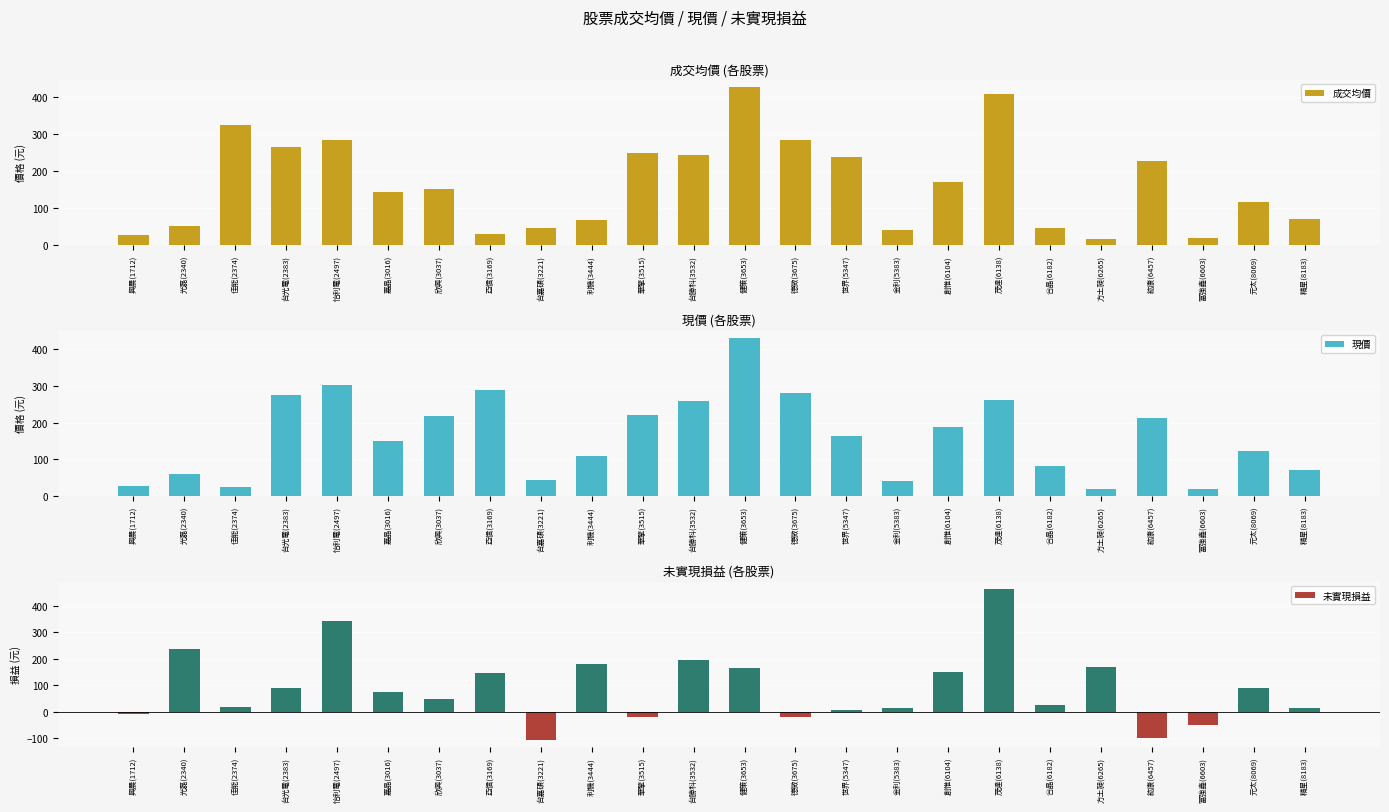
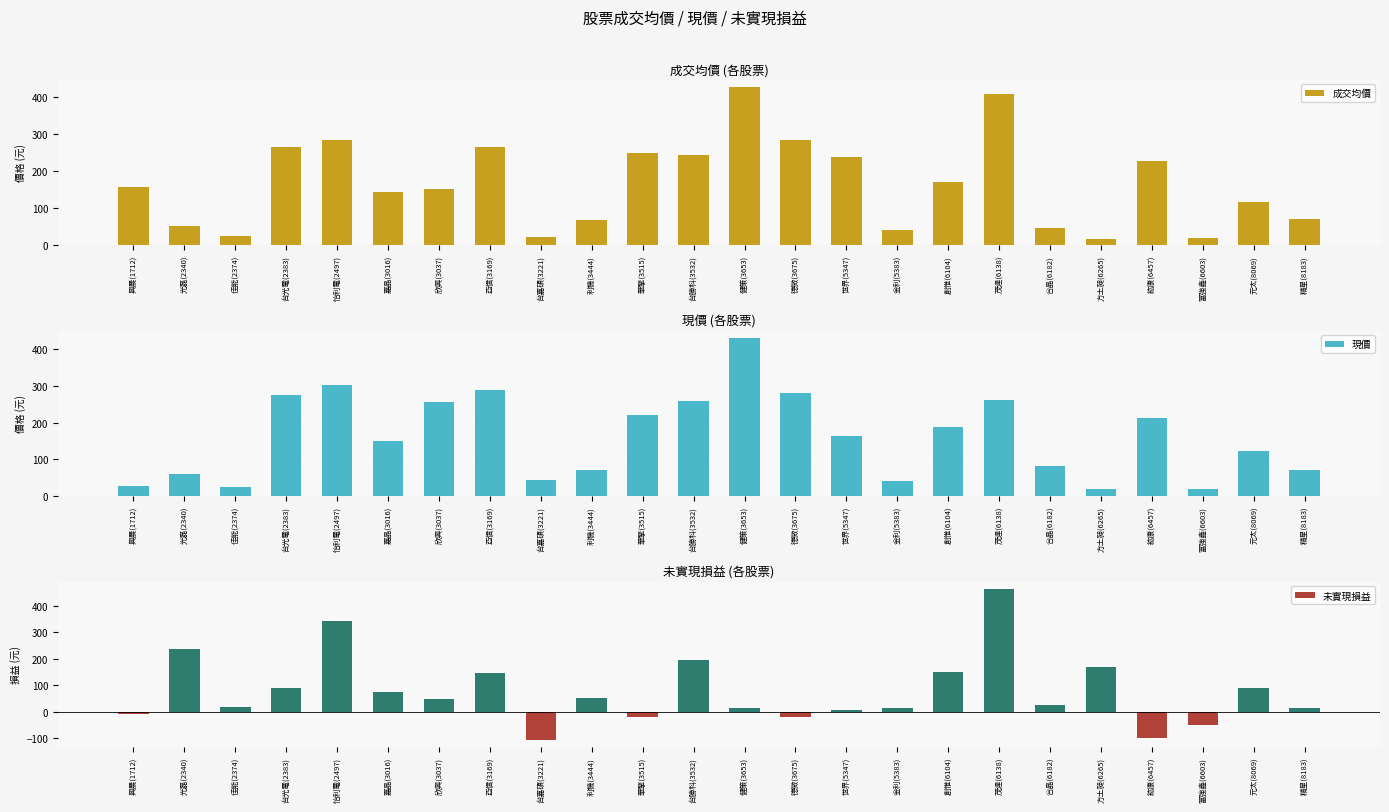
  {
    "成交均價 (各股票)": {
-     "興農(1712)": 30,
+     "興農(1712)": 160,
      "光磊(2340)": 50,
-     "佳能(2374)": 320,
+     "佳能(2374)": 20,
      "台光電(2383)": 270,
      "怡利電(2497)": 280,
      "嘉晶(3016)": 140,
      "欣興(3037)": 150,
-     "亞信(3169)": 30,
-     "台嘉碩(3221)": 50,
+     "亞信(3169)": 260,
+     "台嘉碩(3221)": 20,
      "利機(3444)": 70,
      "華擎(3515)": 250,
      "台勝科(3532)": 240,
      "健策(3653)": 430,
      "德微(3675)": 280,
      "世界(5347)": 240,
      "金利(5383)": 40,
      "創惟(6104)": 170,
      "茂達(6138)": 410,
      "合晶(6182)": 50,
      "方土昶(6265)": 20,
      "紘康(6457)": 230,
      "富強鑫(6603)": 20,
      "元太(8069)": 120,
      "精星(8183)": 70
    },
    "現價 (各股票)": {
      "興農(1712)": 30,
      "光磊(2340)": 60,
      "佳能(2374)": 20,
      "台光電(2383)": 280,
      "怡利電(2497)": 300,
      "嘉晶(3016)": 150,
-     "欣興(3037)": 220,
+     "欣興(3037)": 260,
      "亞信(3169)": 290,
      "台嘉碩(3221)": 40,
-     "利機(3444)": 110,
+     "利機(3444)": 70,
      "華擎(3515)": 220,
      "台勝科(3532)": 260,
      "健策(3653)": 430,
      "德微(3675)": 280,
      "世界(5347)": 170,
      "金利(5383)": 40,
      "創惟(6104)": 190,
      "茂達(6138)": 260,
      "合晶(6182)": 80,
      "方土昶(6265)": 20,
      "紘康(6457)": 210,
      "富強鑫(6603)": 20,
      "元太(8069)": 120,
      "精星(8183)": 70
    },
    "未實現損益 (各股票)": {
      "光磊(2340)": 240,
      "佳能(2374)": 20,
      "台光電(2383)": 90,
      "怡利電(2497)": 340,
      "嘉晶(3016)": 70,
      "欣興(3037)": 50,
      "亞信(3169)": 150,
      "台嘉碩(3221)": -110,
-     "利機(3444)": 180,
+     "利機(3444)": 50,
      "華擎(3515)": -20,
      "台勝科(3532)": 200,
-     "健策(3653)": 170,
+     "健策(3653)": 10,
      "德微(3675)": -20,
      "金利(5383)": 20,
      "創惟(6104)": 150,
      "茂達(6138)": 460,
      "合晶(6182)": 30,
      "方土昶(6265)": 170,
      "紘康(6457)": -100,
      "富強鑫(6603)": -50,
      "元太(8069)": 90,
      "精星(8183)": 10
    }
  }
